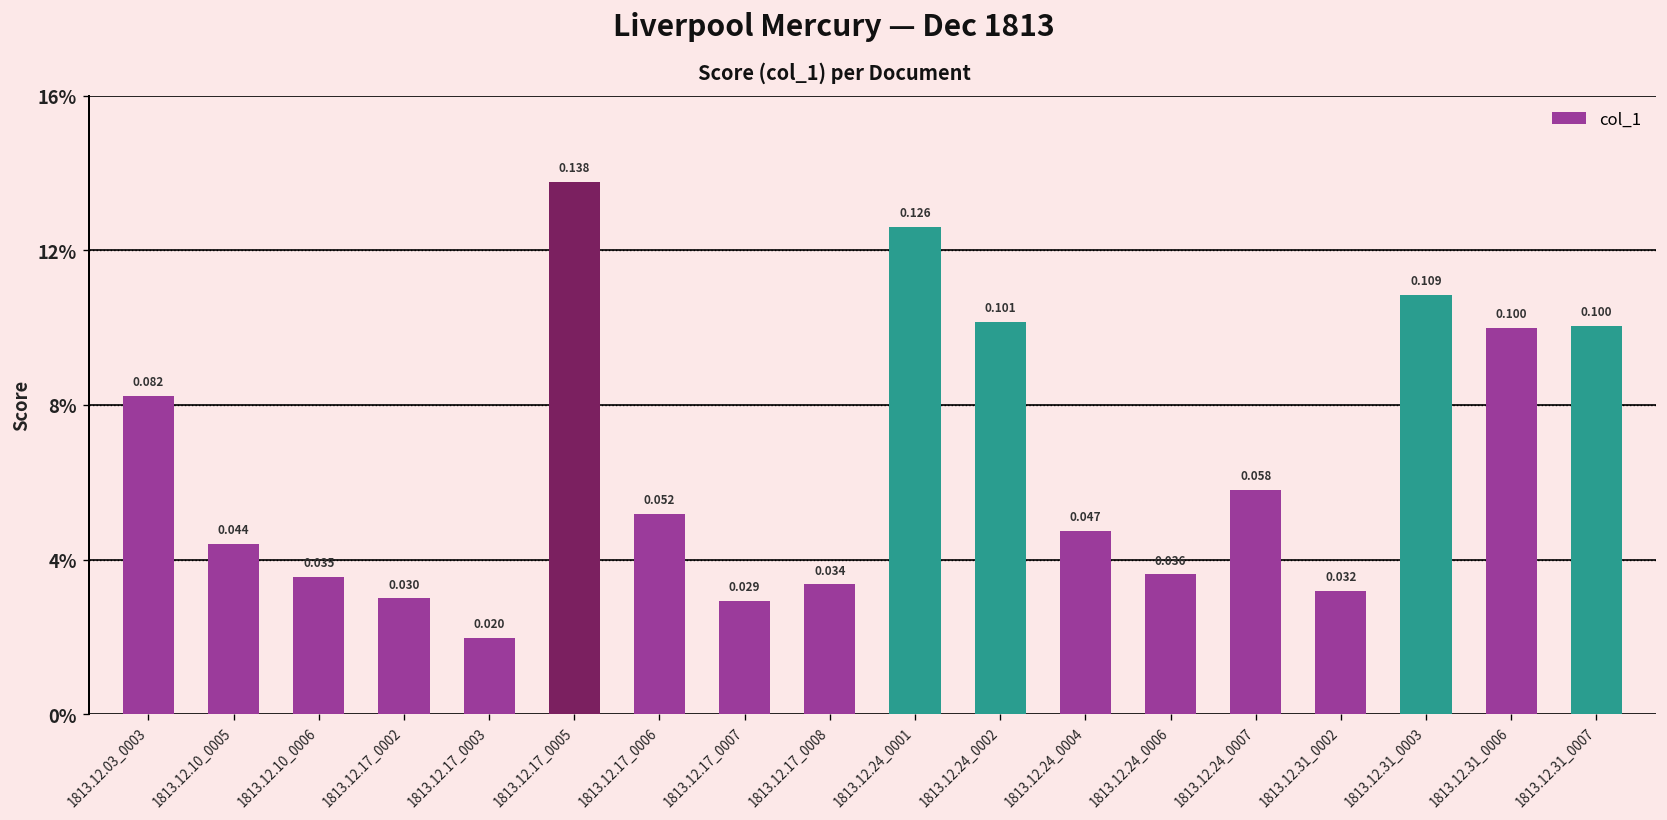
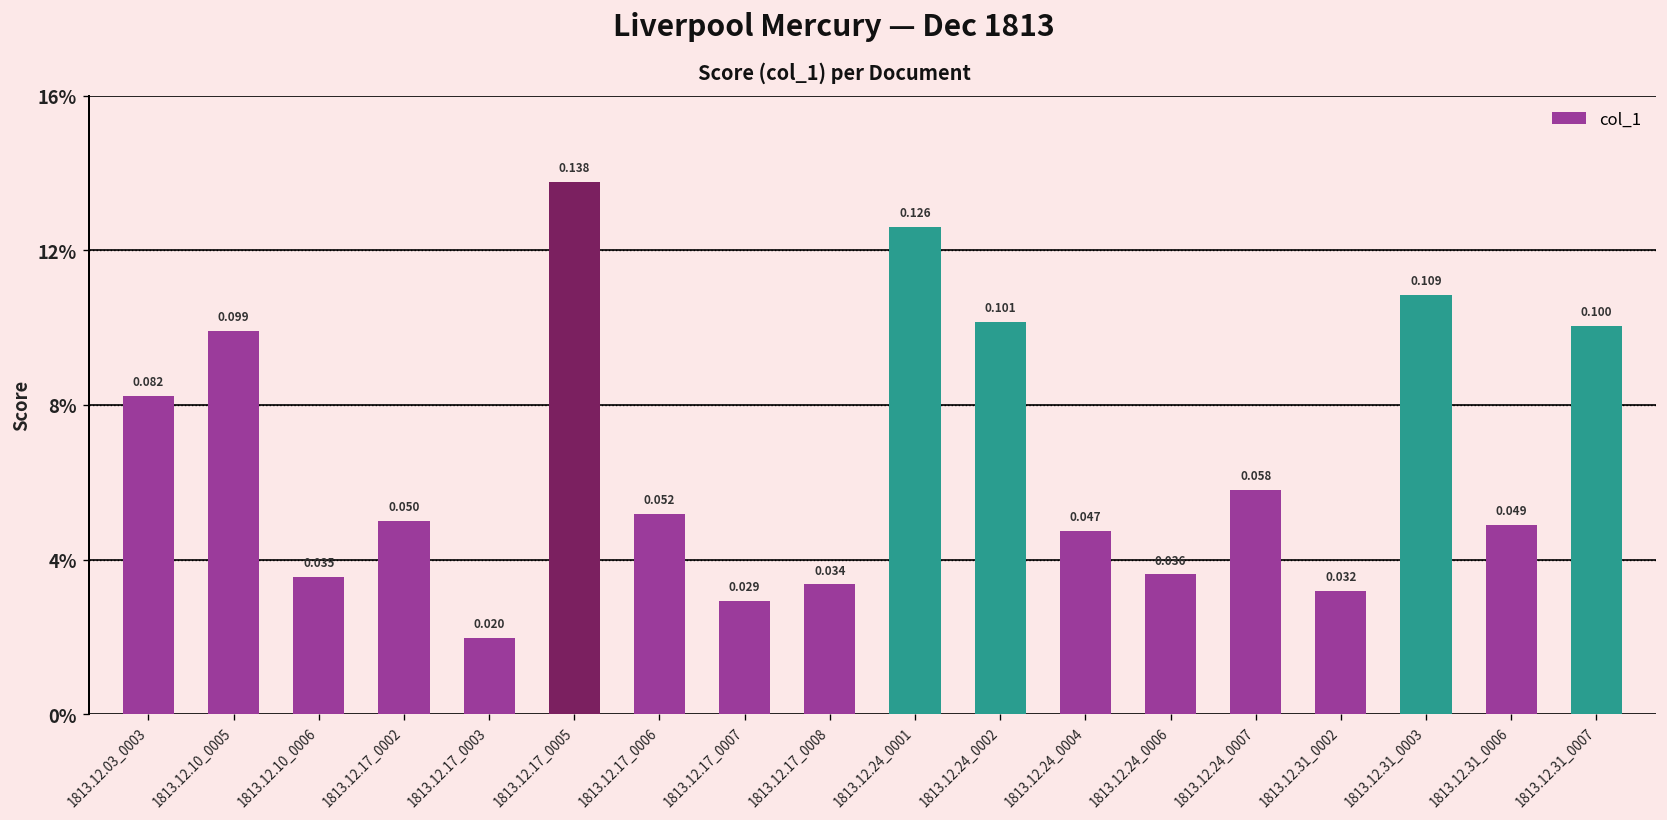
  {
    "1813.12.03_0003": 0.082,
-   "1813.12.10_0005": 0.044,
+   "1813.12.10_0005": 0.099,
    "1813.12.10_0006": 0.035,
-   "1813.12.17_0002": 0.030,
+   "1813.12.17_0002": 0.050,
    "1813.12.17_0003": 0.020,
    "1813.12.17_0005": 0.138,
    "1813.12.17_0006": 0.052,
    "1813.12.17_0007": 0.029,
    "1813.12.17_0008": 0.034,
    "1813.12.24_0001": 0.126,
    "1813.12.24_0002": 0.101,
    "1813.12.24_0004": 0.047,
    "1813.12.24_0006": 0.036,
    "1813.12.24_0007": 0.058,
    "1813.12.31_0002": 0.032,
    "1813.12.31_0003": 0.109,
-   "1813.12.31_0006": 0.100,
+   "1813.12.31_0006": 0.049,
    "1813.12.31_0007": 0.100
  }
